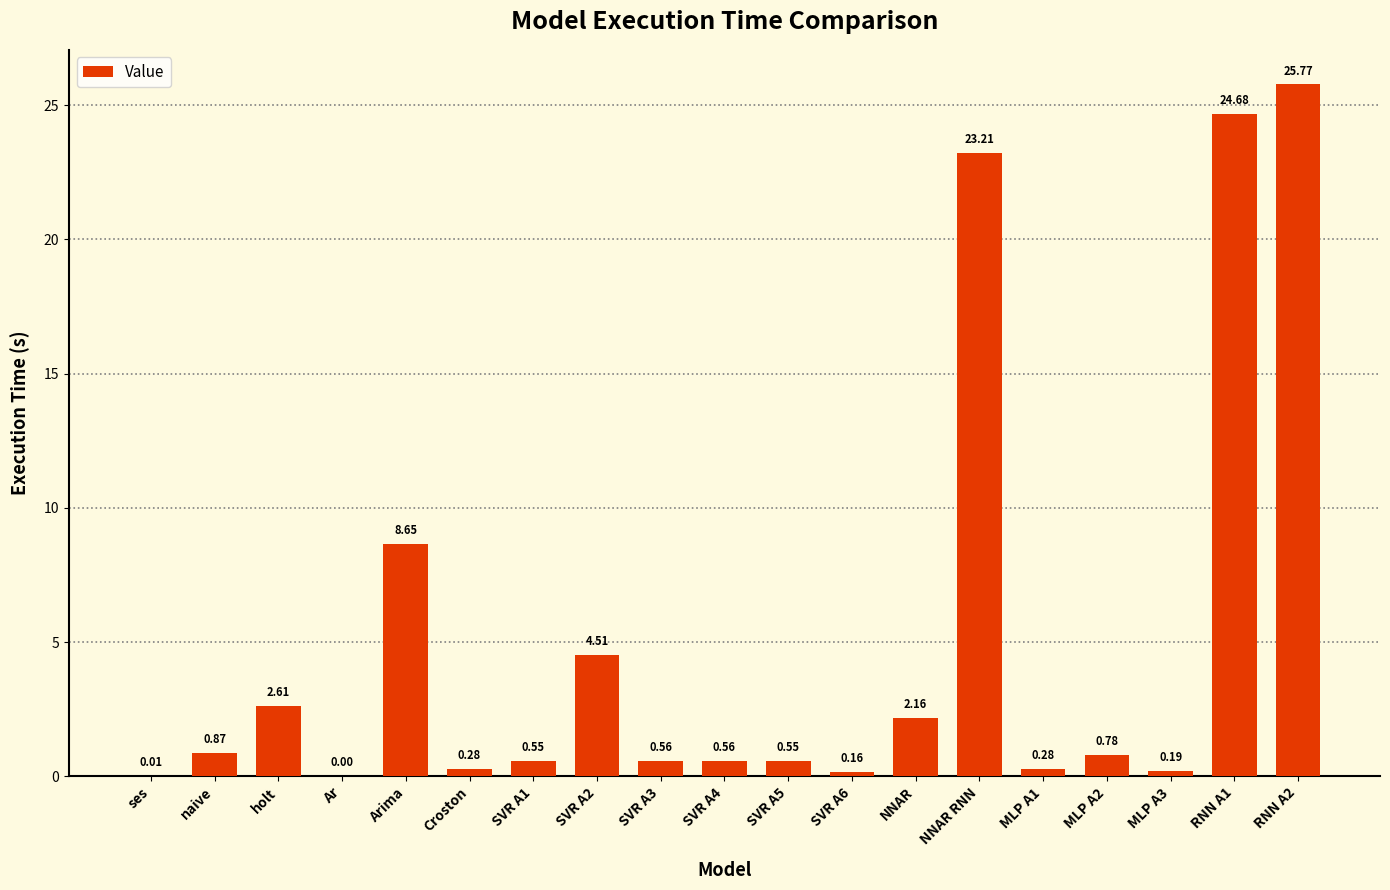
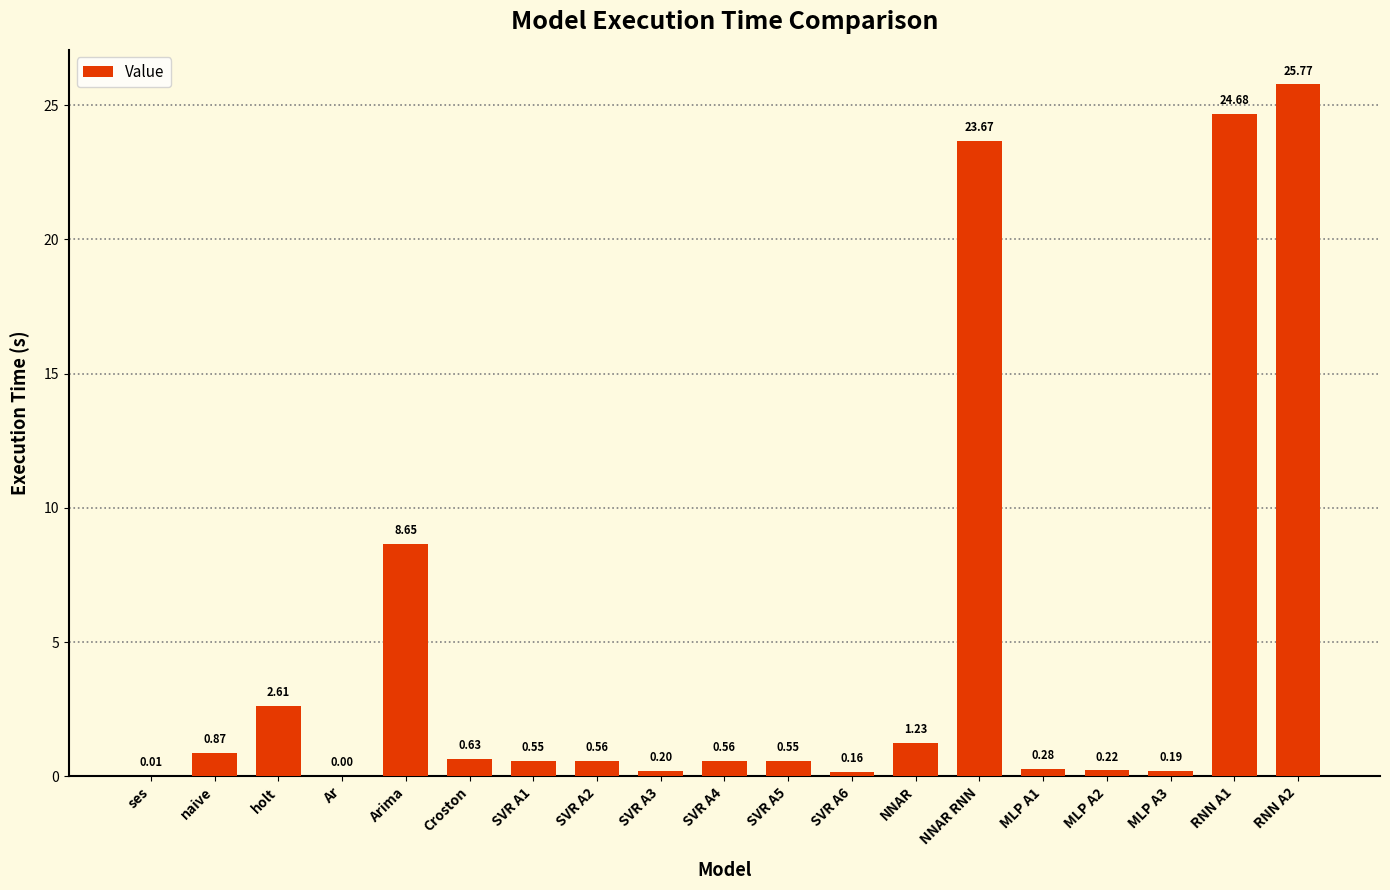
  {
    "ses": 0.01,
    "naive": 0.87,
    "holt": 2.61,
    "Ar": 0.00,
    "Arima": 8.65,
-   "Croston": 0.28,
+   "Croston": 0.63,
    "SVR A1": 0.55,
-   "SVR A2": 4.51,
-   "SVR A3": 0.56,
+   "SVR A2": 0.56,
+   "SVR A3": 0.20,
    "SVR A4": 0.56,
    "SVR A5": 0.55,
    "SVR A6": 0.16,
-   "NNAR": 2.16,
-   "NNAR RNN": 23.21,
+   "NNAR": 1.23,
+   "NNAR RNN": 23.67,
    "MLP A1": 0.28,
-   "MLP A2": 0.78,
+   "MLP A2": 0.22,
    "MLP A3": 0.19,
    "RNN A1": 24.68,
    "RNN A2": 25.77
  }
